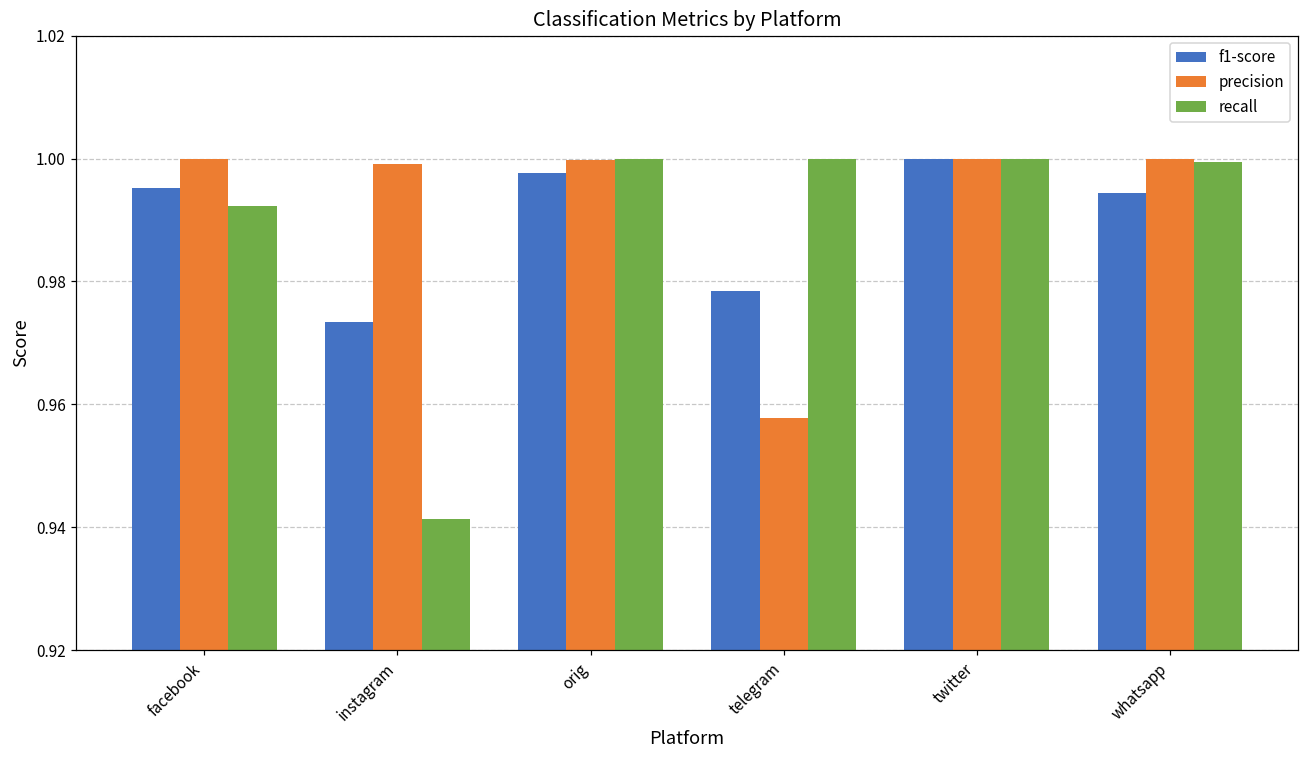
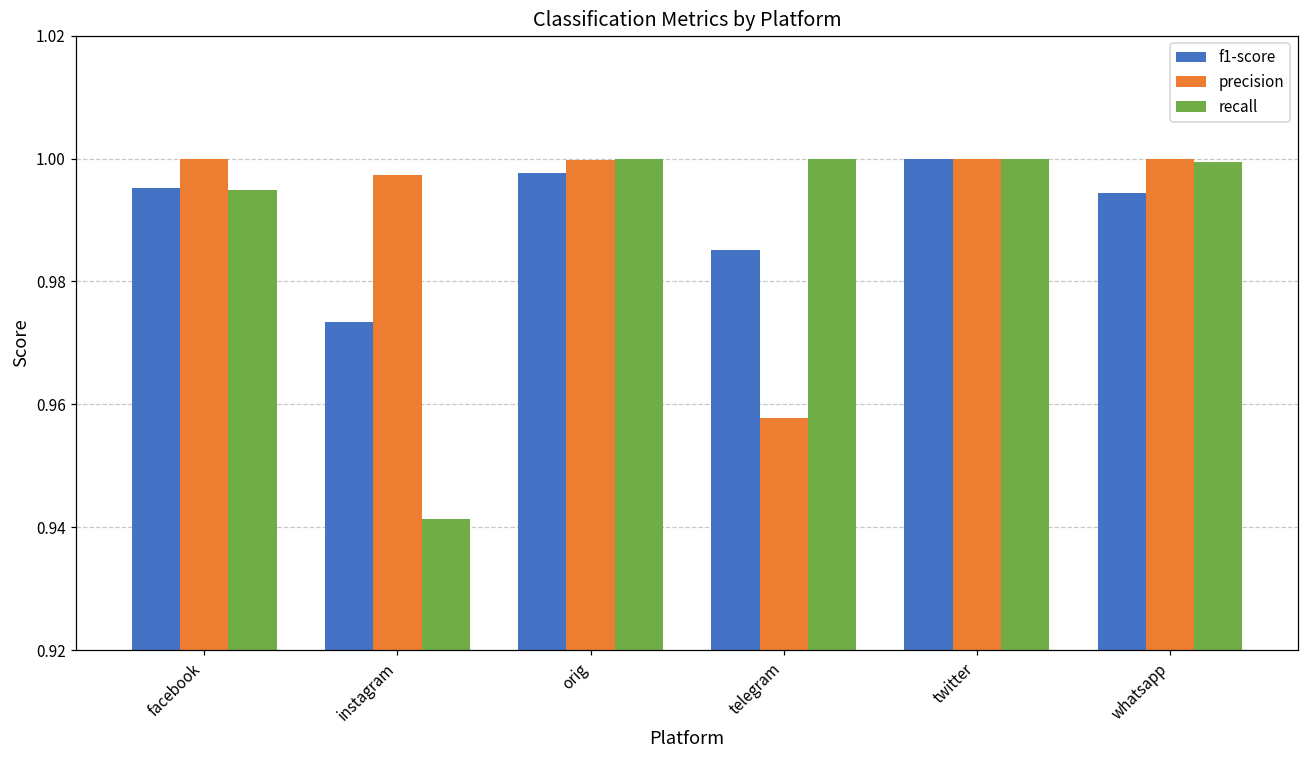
  {
    "f1-score": {
      "facebook": 0.995,
      "instagram": 0.973,
      "orig": 0.998,
-     "telegram": 0.978,
+     "telegram": 0.985,
      "twitter": 1.000,
      "whatsapp": 0.994
    },
    "precision": {
      "facebook": 1.000,
-     "instagram": 0.999,
+     "instagram": 0.997,
      "orig": 1.000,
      "telegram": 0.958,
      "twitter": 1.000,
      "whatsapp": 1.000
    },
    "recall": {
-     "facebook": 0.992,
+     "facebook": 0.995,
      "instagram": 0.941,
      "orig": 1.000,
      "telegram": 1.000,
      "twitter": 1.000,
      "whatsapp": 0.999
    }
  }
